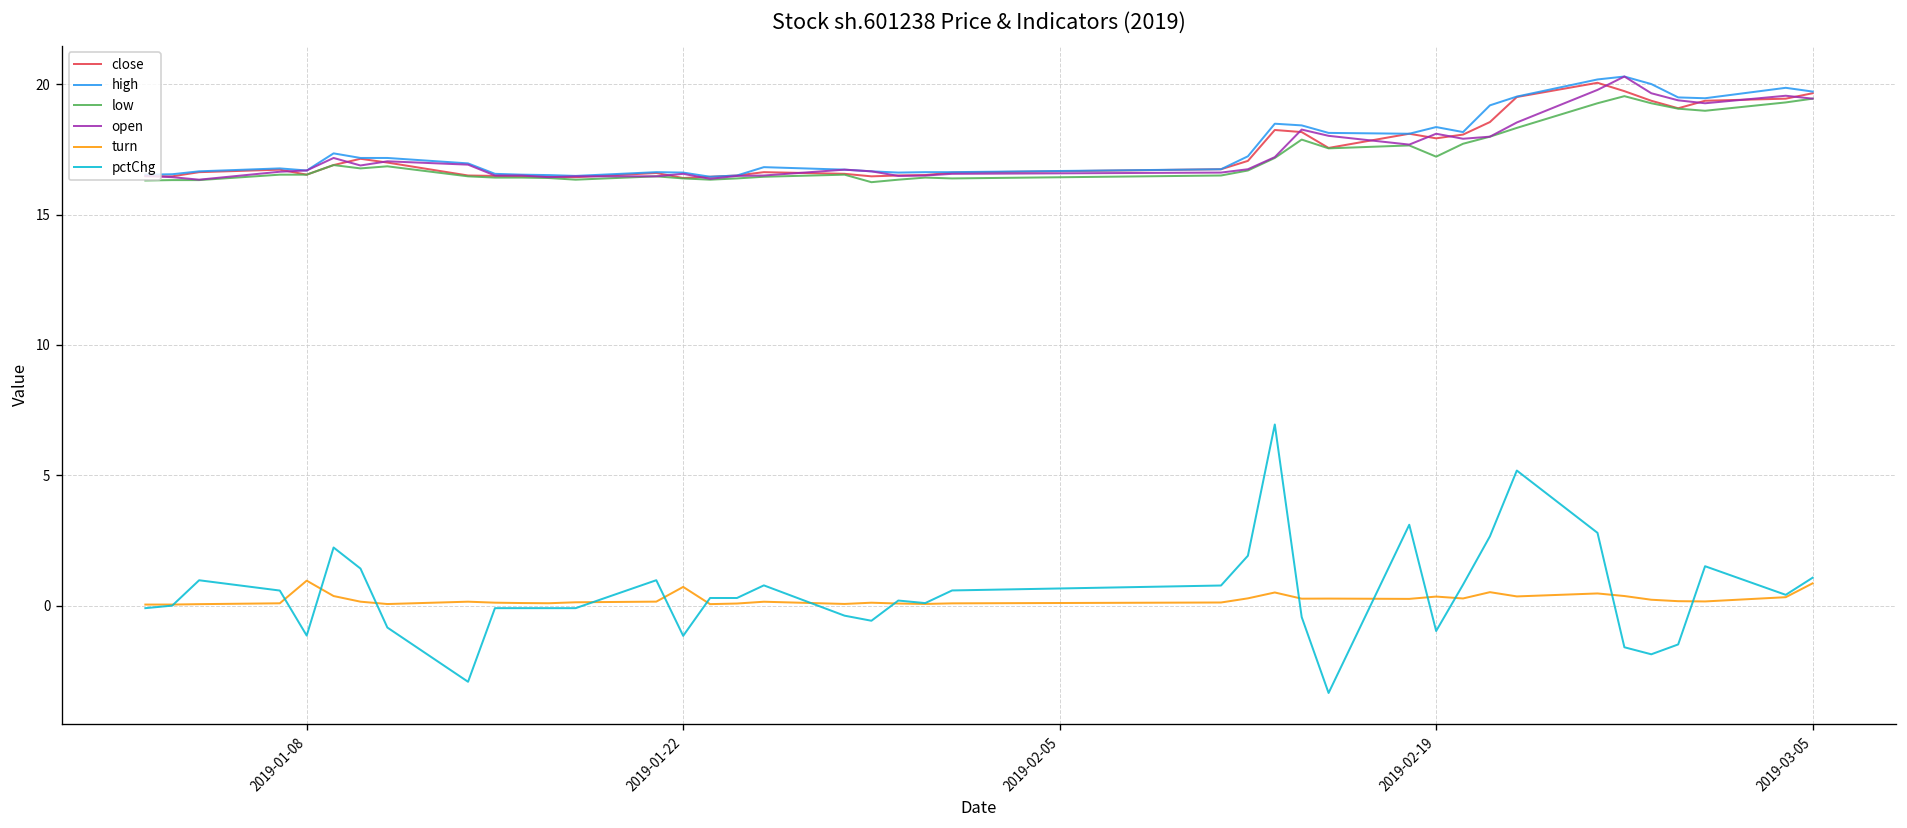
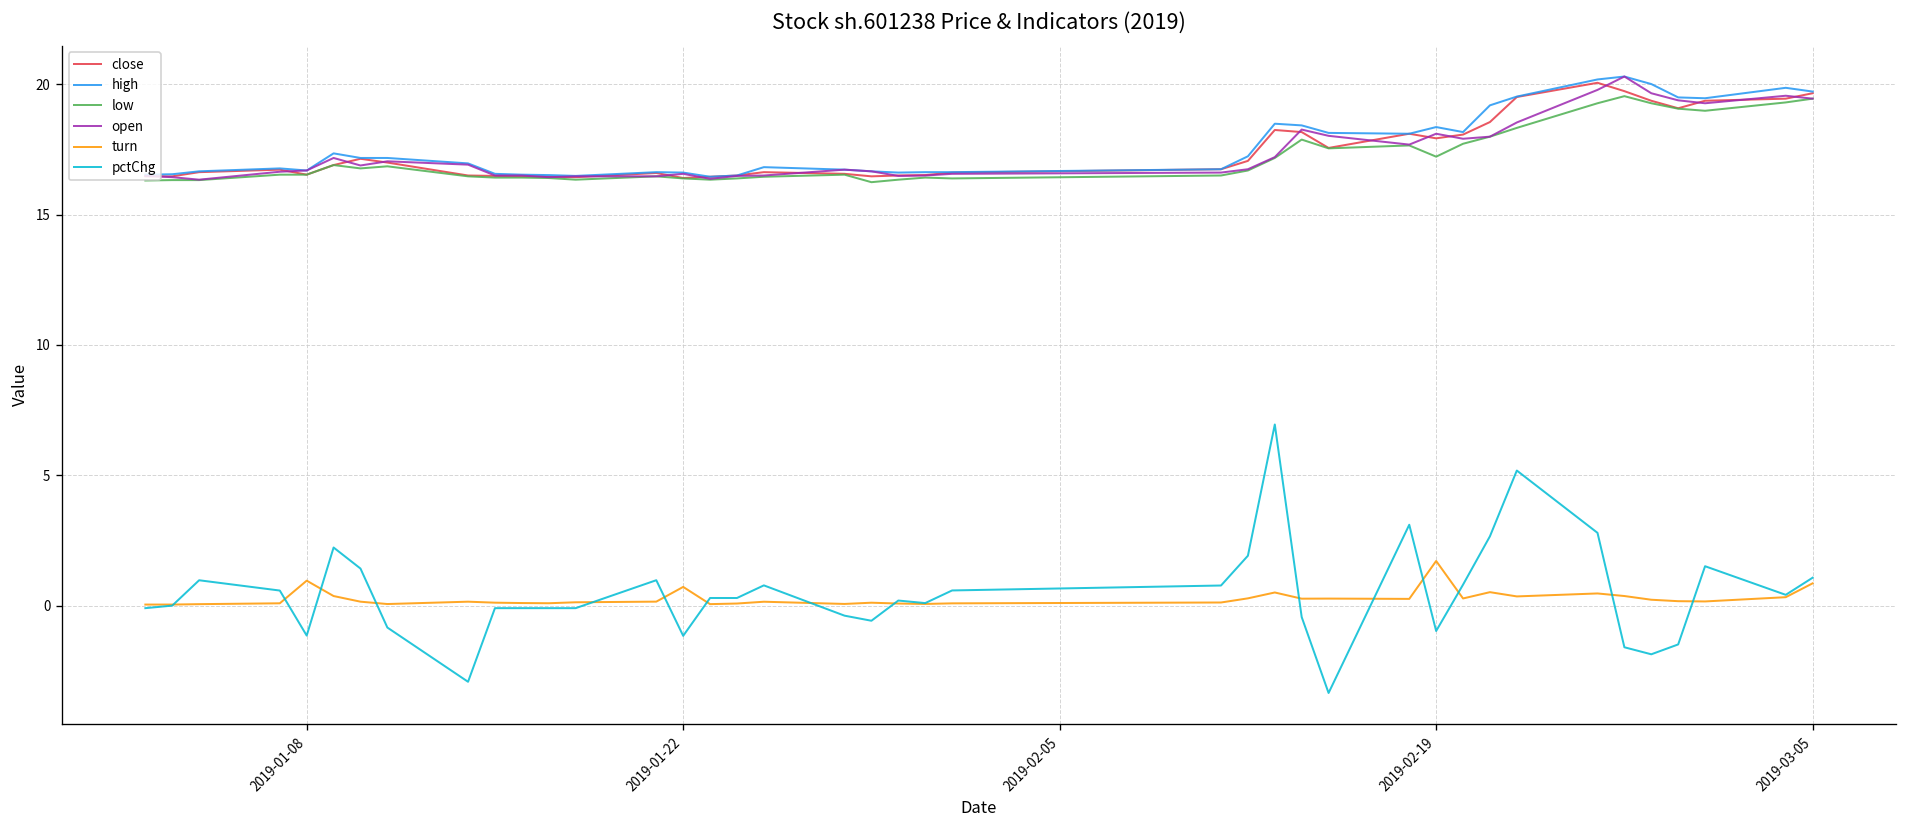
  {
    "close": {
      "2019-02-19": 17.9
    },
    "low": {
      "2019-02-19": 17.2
    },
    "open": {
      "2019-02-19": 18.1
    },
    "turn": {
      "2019-01-08": 1.0,
      "2019-01-22": 0.7,
-     "2019-02-19": 0.3,
+     "2019-02-19": 1.7,
      "2019-03-05": 0.9
    }
  }
